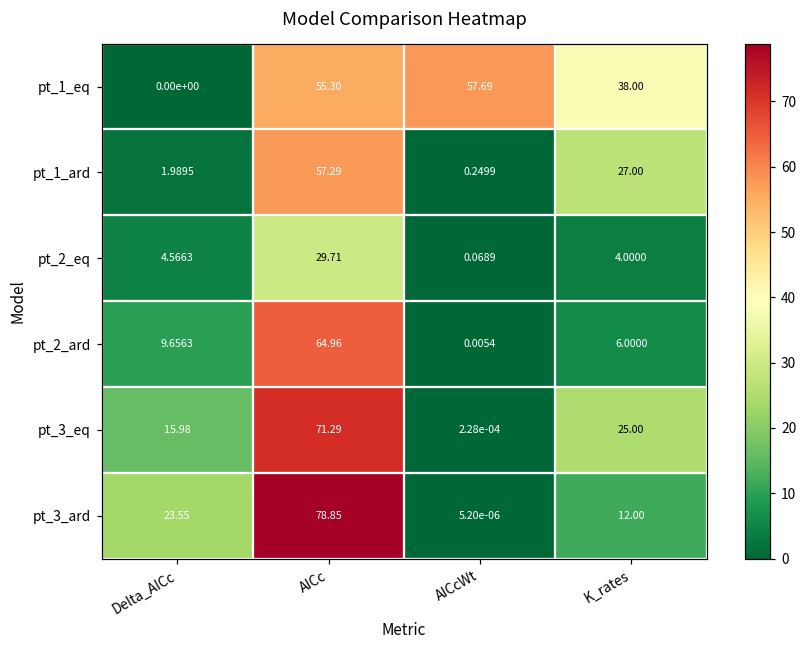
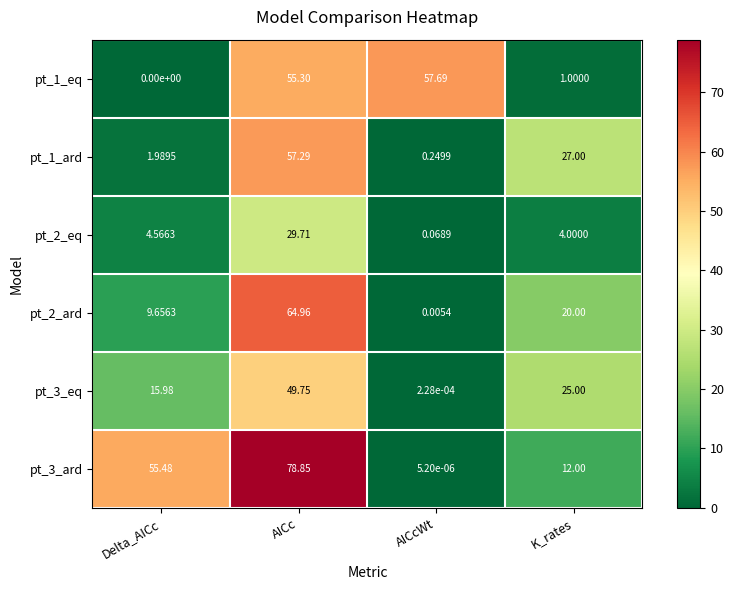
  {
    "pt_1_eq": {
      "Delta_AICc": "0.00e+00",
      "AICc": "55.30",
      "AICcWt": "57.69",
-     "K_rates": "38.00"
+     "K_rates": "1.0000"
    },
    "pt_1_ard": {
      "Delta_AICc": "1.9895",
      "AICc": "57.29",
      "AICcWt": "0.2499",
      "K_rates": "27.00"
    },
    "pt_2_eq": {
      "Delta_AICc": "4.5663",
      "AICc": "29.71",
      "AICcWt": "0.0689",
      "K_rates": "4.0000"
    },
    "pt_2_ard": {
      "Delta_AICc": "9.6563",
      "AICc": "64.96",
      "AICcWt": "0.0054",
-     "K_rates": "6.0000"
+     "K_rates": "20.00"
    },
    "pt_3_eq": {
      "Delta_AICc": "15.98",
-     "AICc": "71.29",
+     "AICc": "49.75",
      "AICcWt": "2.28e-04",
      "K_rates": "25.00"
    },
    "pt_3_ard": {
-     "Delta_AICc": "23.55",
+     "Delta_AICc": "55.48",
      "AICc": "78.85",
      "AICcWt": "5.20e-06",
      "K_rates": "12.00"
    }
  }
